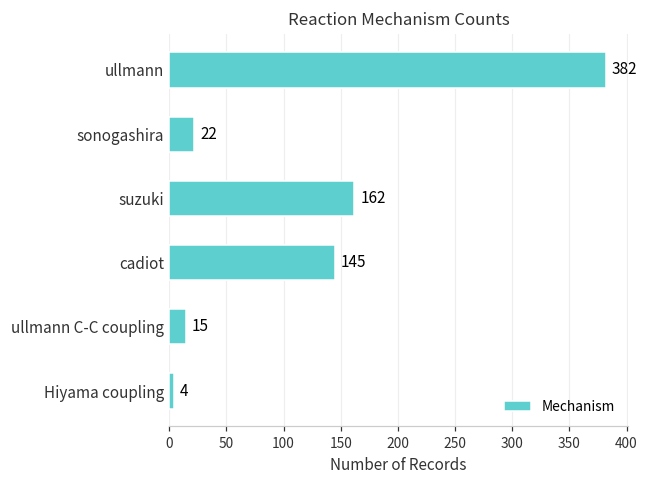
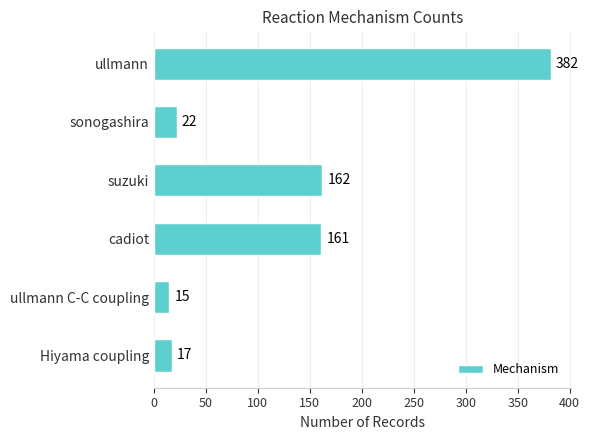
  {
    "ullmann": 382,
    "sonogashira": 22,
    "suzuki": 162,
-   "cadiot": 145,
+   "cadiot": 161,
    "ullmann C-C coupling": 15,
-   "Hiyama coupling": 4
+   "Hiyama coupling": 17
  }
